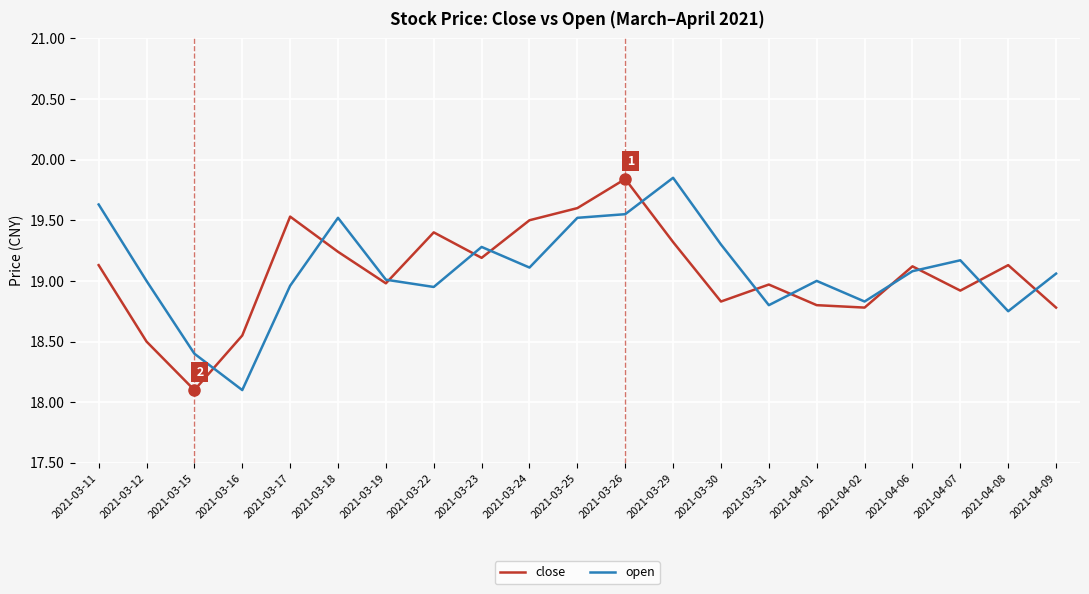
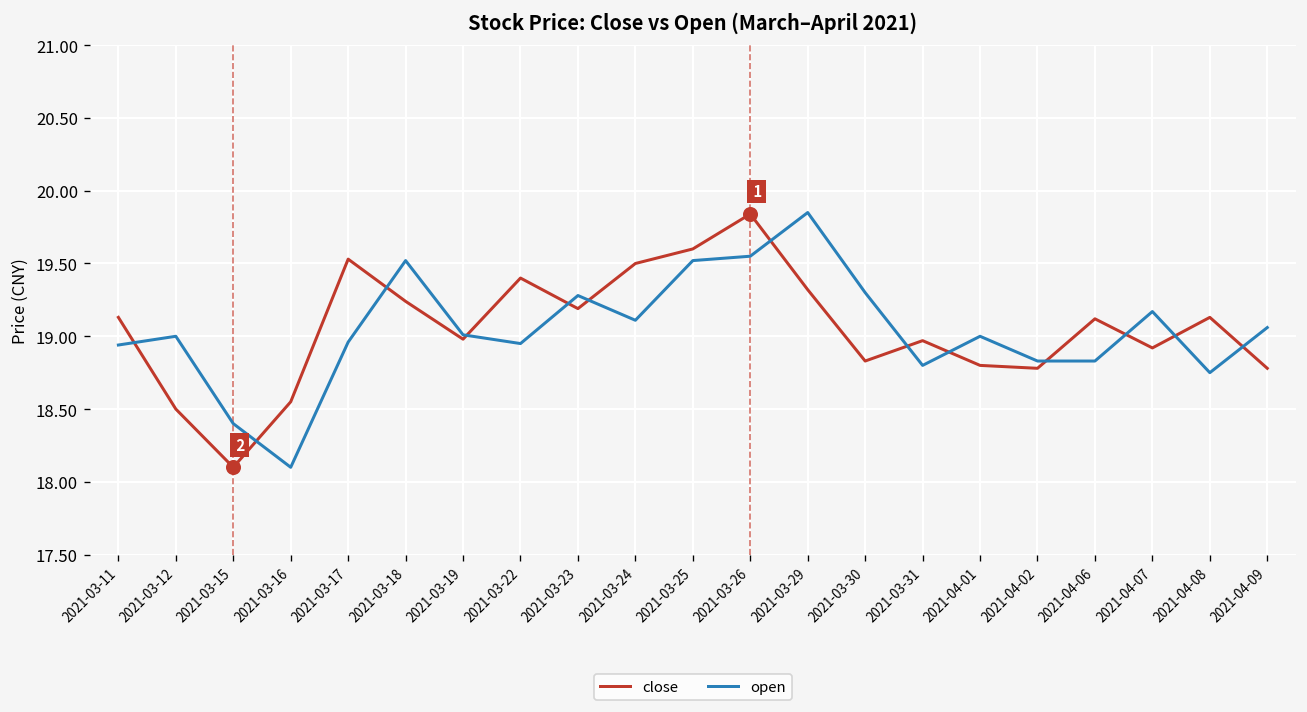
  {
    "open": {
-     "2021-03-11": 19.63,
+     "2021-03-11": 18.94,
      "2021-03-12": 19.00,
      "2021-03-16": 18.10,
      "2021-03-17": 18.96,
      "2021-03-18": 19.52,
      "2021-03-19": 19.01,
      "2021-03-22": 18.95,
      "2021-03-23": 19.28,
      "2021-03-24": 19.11,
      "2021-03-25": 19.52,
      "2021-03-26": 19.55,
      "2021-03-29": 19.85,
      "2021-03-30": 19.30,
      "2021-03-31": 18.80,
      "2021-04-01": 19.00,
      "2021-04-02": 18.83,
-     "2021-04-06": 19.08,
+     "2021-04-06": 18.83,
      "2021-04-07": 19.17,
      "2021-04-08": 18.75,
      "2021-04-09": 19.06
    }
  }
